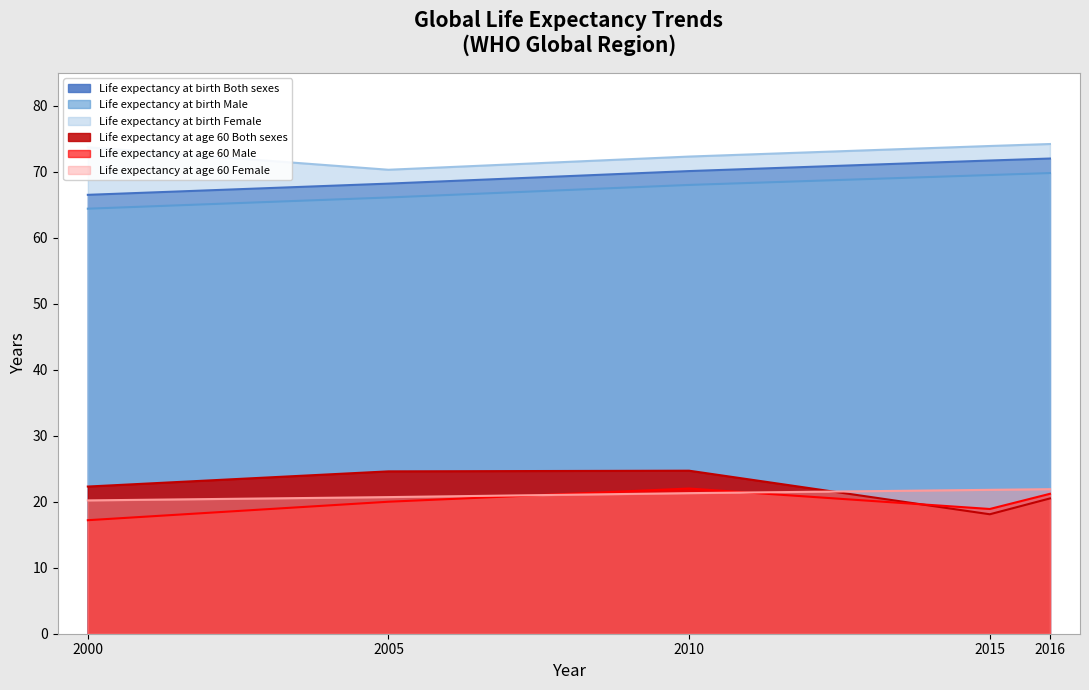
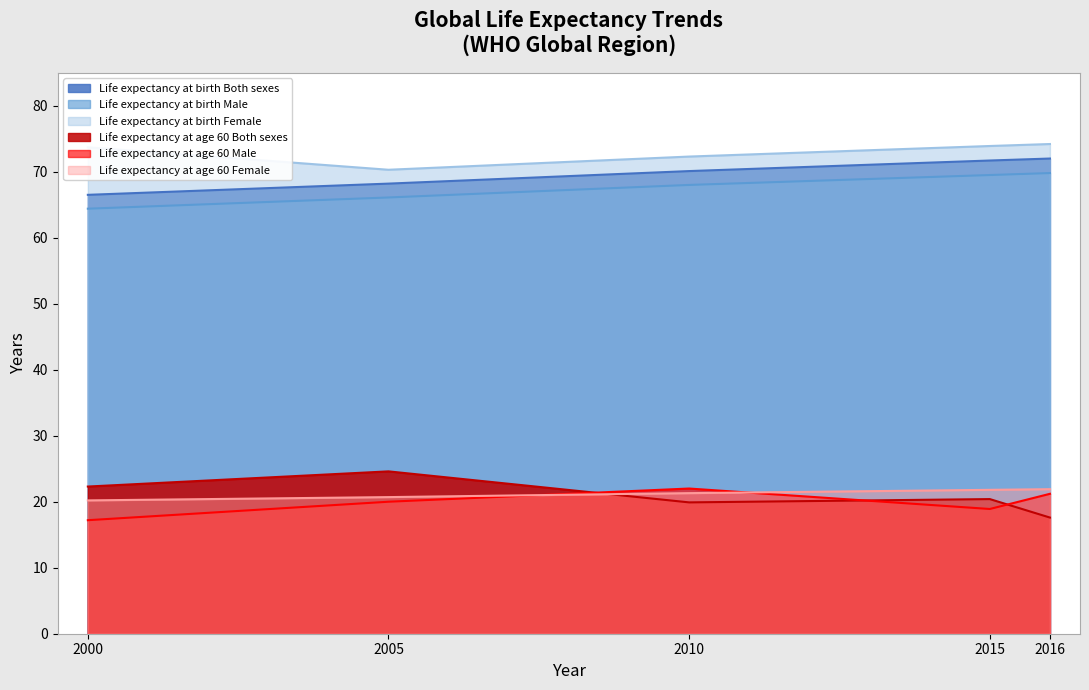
  {
    "Life expectancy at birth Female": {
      "2005": 70,
      "2010": 72,
      "2015": 74,
      "2016": 74
    },
    "Life expectancy at age 60 Both sexes": {
      "2000": 22,
      "2005": 25,
-     "2010": 25,
-     "2015": 18,
-     "2016": 21
+     "2010": 20,
+     "2015": 20,
+     "2016": 18
    },
    "Life expectancy at age 60 Male": {
      "2000": 17,
      "2005": 20,
      "2010": 22,
      "2015": 19,
      "2016": 21
    },
    "Life expectancy at age 60 Female": {
      "2000": 20,
      "2005": 21,
      "2010": 21,
      "2015": 22,
      "2016": 22
    }
  }
